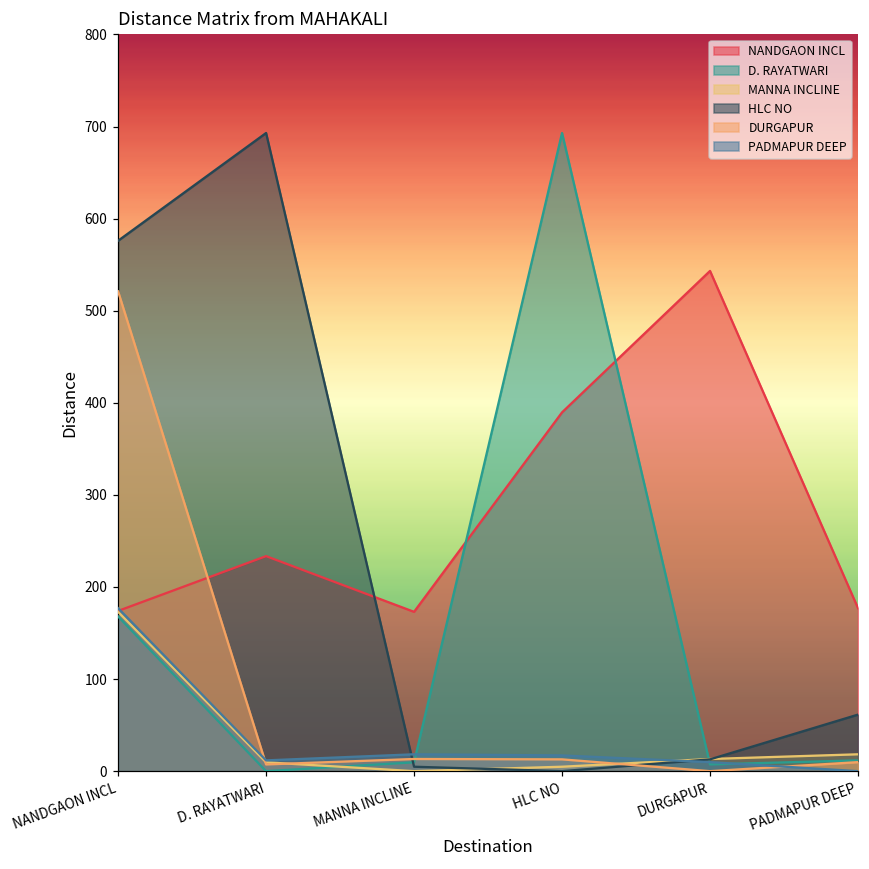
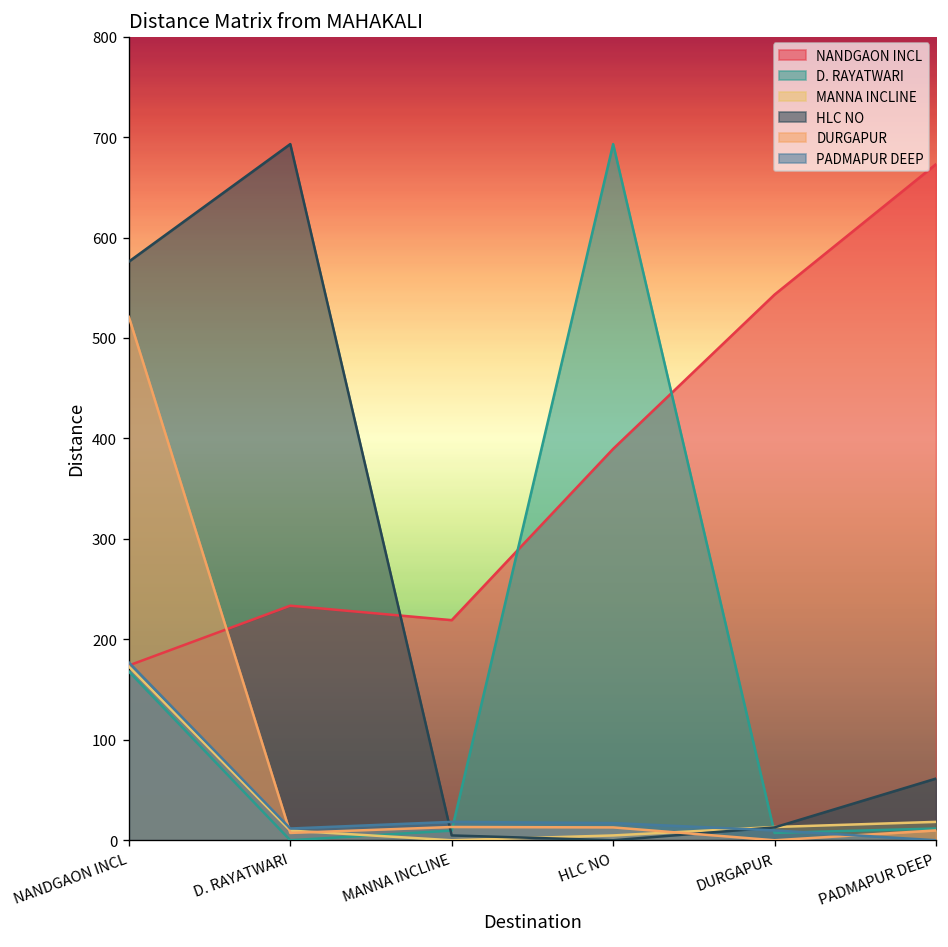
  {
    "NANDGAON INCL": {
      "D. RAYATWARI": 230,
-     "MANNA INCLINE": 170,
+     "MANNA INCLINE": 220,
      "HLC NO": 390,
      "DURGAPUR": 540,
-     "PADMAPUR DEEP": 180
+     "PADMAPUR DEEP": 670
    },
    "HLC NO": {
      "NANDGAON INCL": 580,
      "D. RAYATWARI": 690,
      "MANNA INCLINE": 0,
      "HLC NO": 0,
      "PADMAPUR DEEP": 60
    }
  }
